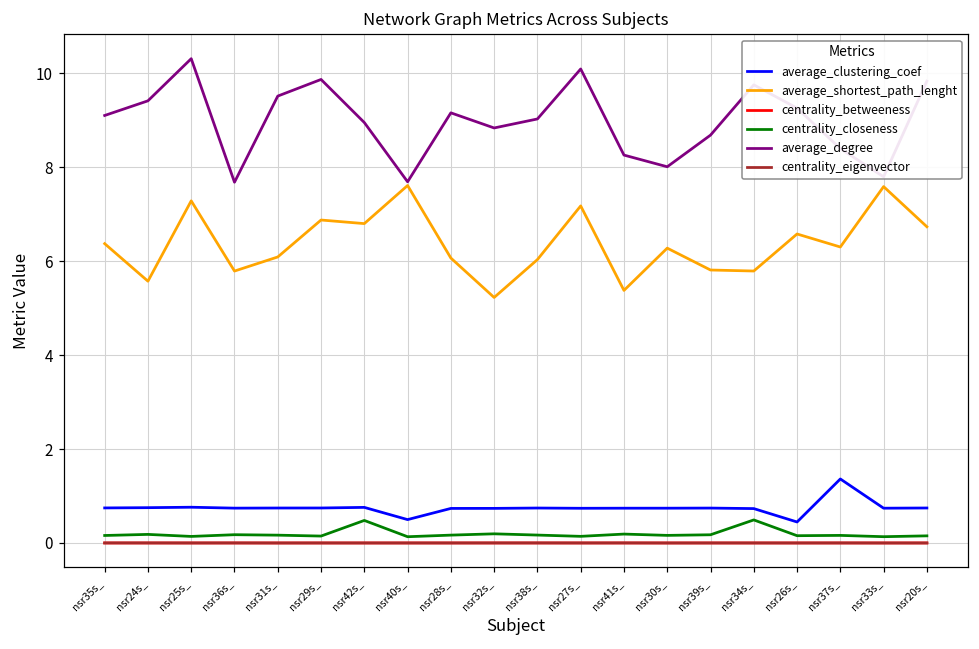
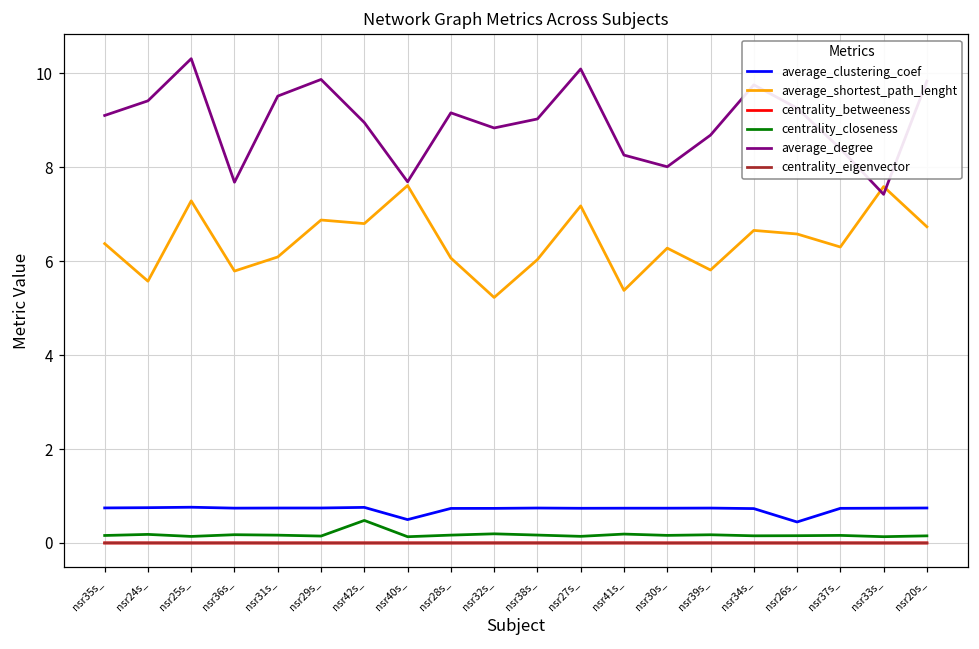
  {
    "average_clustering_coef": {
      "nsr35s_": 0.7,
      "nsr24s_": 0.8,
      "nsr25s_": 0.8,
      "nsr36s_": 0.7,
      "nsr31s_": 0.7,
      "nsr29s_": 0.7,
      "nsr42s_": 0.8,
      "nsr40s_": 0.5,
      "nsr28s_": 0.7,
      "nsr32s_": 0.7,
      "nsr38s_": 0.7,
      "nsr27s_": 0.7,
      "nsr41s_": 0.7,
      "nsr30s_": 0.7,
      "nsr39s_": 0.7,
      "nsr34s_": 0.7,
      "nsr26s_": 0.4,
-     "nsr37s_": 1.4,
+     "nsr37s_": 0.7,
      "nsr33s_": 0.7,
      "nsr20s_": 0.7
    },
    "average_shortest_path_lenght": {
      "nsr35s_": 6.4,
      "nsr24s_": 5.6,
      "nsr25s_": 7.3,
      "nsr36s_": 5.8,
      "nsr31s_": 6.1,
      "nsr29s_": 6.9,
      "nsr42s_": 6.8,
      "nsr40s_": 7.6,
      "nsr28s_": 6.1,
      "nsr32s_": 5.2,
      "nsr38s_": 6.0,
      "nsr27s_": 7.2,
      "nsr41s_": 5.4,
      "nsr30s_": 6.3,
      "nsr39s_": 5.8,
-     "nsr34s_": 5.8,
+     "nsr34s_": 6.7,
      "nsr26s_": 6.6,
      "nsr37s_": 6.3,
      "nsr33s_": 7.6,
      "nsr20s_": 6.7
    },
    "centrality_eigenvector": {
      "nsr35s_": 0.0,
      "nsr24s_": 0.0,
      "nsr25s_": 0.0,
      "nsr36s_": 0.0,
      "nsr31s_": 0.0,
      "nsr29s_": 0.0,
      "nsr42s_": 0.0,
      "nsr40s_": 0.0,
      "nsr28s_": 0.0,
      "nsr32s_": 0.0,
      "nsr38s_": 0.0,
      "nsr27s_": 0.0,
      "nsr41s_": 0.0,
      "nsr30s_": 0.0,
      "nsr39s_": 0.0,
      "nsr34s_": 0.0,
      "nsr26s_": 0.0,
      "nsr37s_": 0.0,
      "nsr33s_": 0.0,
      "nsr20s_": 0.0
    },
    "centrality_closeness": {
      "nsr35s_": 0.2,
      "nsr24s_": 0.2,
      "nsr25s_": 0.1,
      "nsr36s_": 0.2,
      "nsr31s_": 0.2,
      "nsr29s_": 0.1,
      "nsr42s_": 0.5,
      "nsr40s_": 0.1,
      "nsr28s_": 0.2,
      "nsr32s_": 0.2,
      "nsr38s_": 0.2,
      "nsr27s_": 0.1,
      "nsr41s_": 0.2,
      "nsr30s_": 0.2,
      "nsr39s_": 0.2,
-     "nsr34s_": 0.5,
+     "nsr34s_": 0.2,
      "nsr26s_": 0.2,
      "nsr37s_": 0.2,
      "nsr33s_": 0.1,
      "nsr20s_": 0.2
    },
    "average_degree": {
      "nsr35s_": 9.1,
      "nsr24s_": 9.4,
      "nsr25s_": 10.3,
      "nsr36s_": 7.7,
      "nsr31s_": 9.5,
      "nsr29s_": 9.9,
      "nsr42s_": 9.0,
      "nsr40s_": 7.7,
      "nsr28s_": 9.2,
      "nsr32s_": 8.8,
      "nsr38s_": 9.0,
      "nsr27s_": 10.1,
      "nsr41s_": 8.3,
      "nsr30s_": 8.0,
      "nsr39s_": 8.7,
-     "nsr33s_": 7.8
+     "nsr33s_": 7.4
    }
  }
